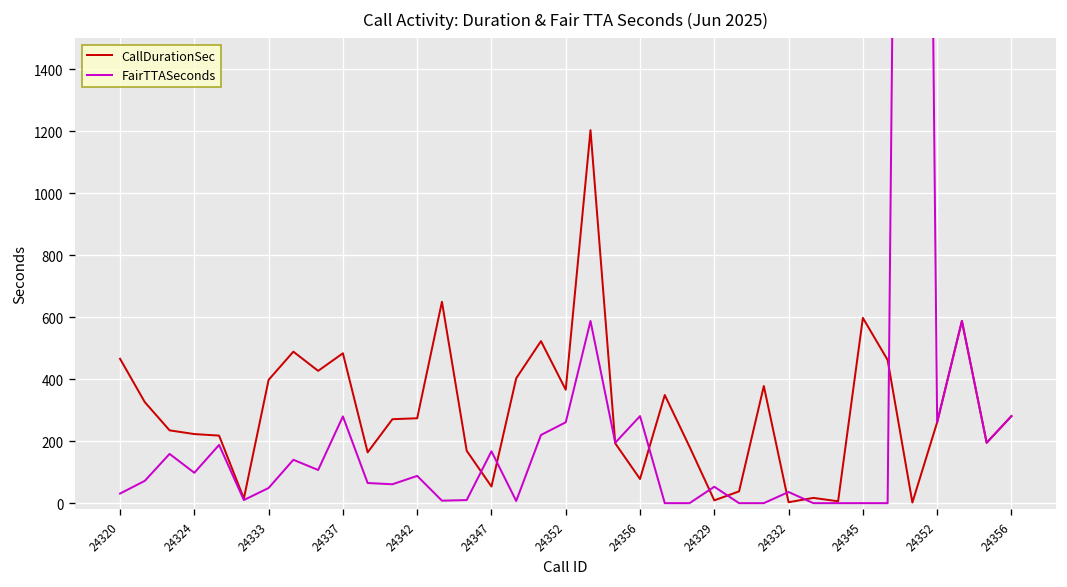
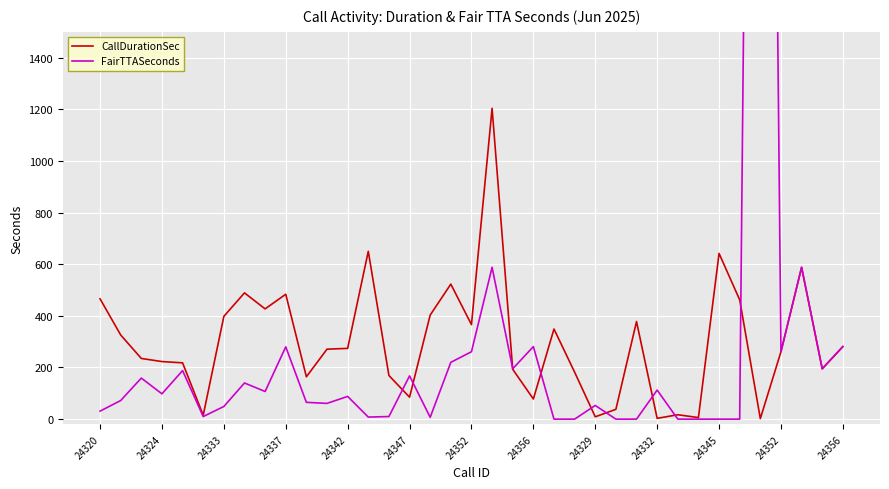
  {
    "CallDurationSec": {
      "24320": 470,
      "24324": 220,
      "24333": 400,
      "24337": 480,
      "24342": 270,
-     "24347": 50,
+     "24347": 90,
      "24329": 10,
      "24332": 0,
-     "24345": 600
+     "24345": 640
    },
    "FairTTASeconds": {
      "24320": 30,
      "24324": 100,
      "24333": 50,
      "24337": 280,
      "24342": 90,
      "24347": 170,
      "24329": 50,
-     "24332": 40,
+     "24332": 110,
      "24345": 0
    }
  }
